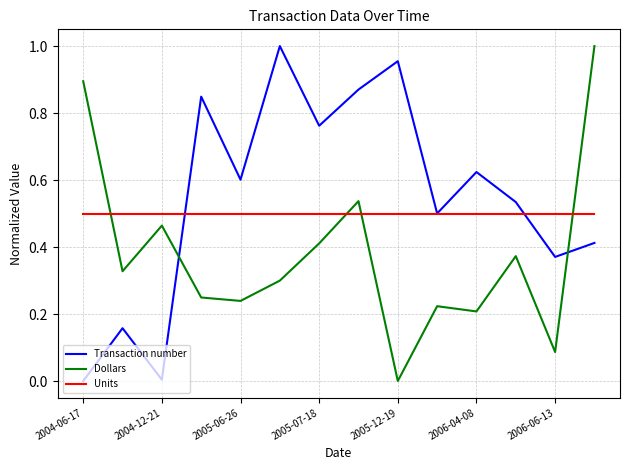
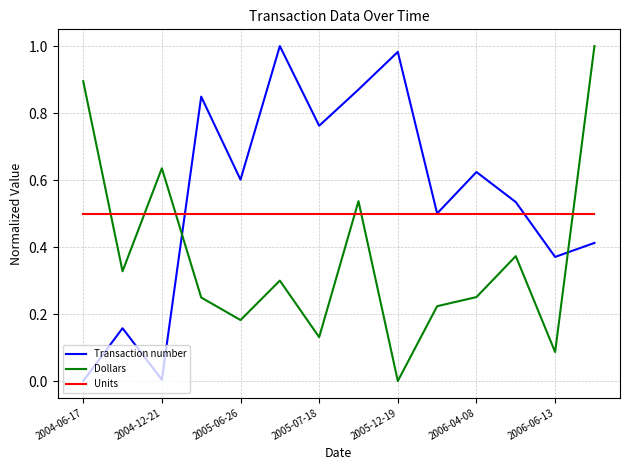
  {
    "Transaction number": {
      "2005-06-26": 0.60,
      "2005-07-18": 0.76,
-     "2005-12-19": 0.95,
+     "2005-12-19": 0.98,
      "2006-04-08": 0.62,
      "2006-06-13": 0.37
    },
    "Dollars": {
      "2004-06-17": 0.90,
-     "2004-12-21": 0.46,
-     "2005-06-26": 0.24,
-     "2005-07-18": 0.41,
+     "2004-12-21": 0.64,
+     "2005-06-26": 0.18,
+     "2005-07-18": 0.13,
      "2005-12-19": 0.00,
-     "2006-04-08": 0.21,
+     "2006-04-08": 0.25,
      "2006-06-13": 0.09
    },
    "Units": {
      "2004-06-17": 0.50,
      "2004-12-21": 0.50,
      "2005-06-26": 0.50,
      "2005-07-18": 0.50,
      "2005-12-19": 0.50,
      "2006-04-08": 0.50,
      "2006-06-13": 0.50
    }
  }
